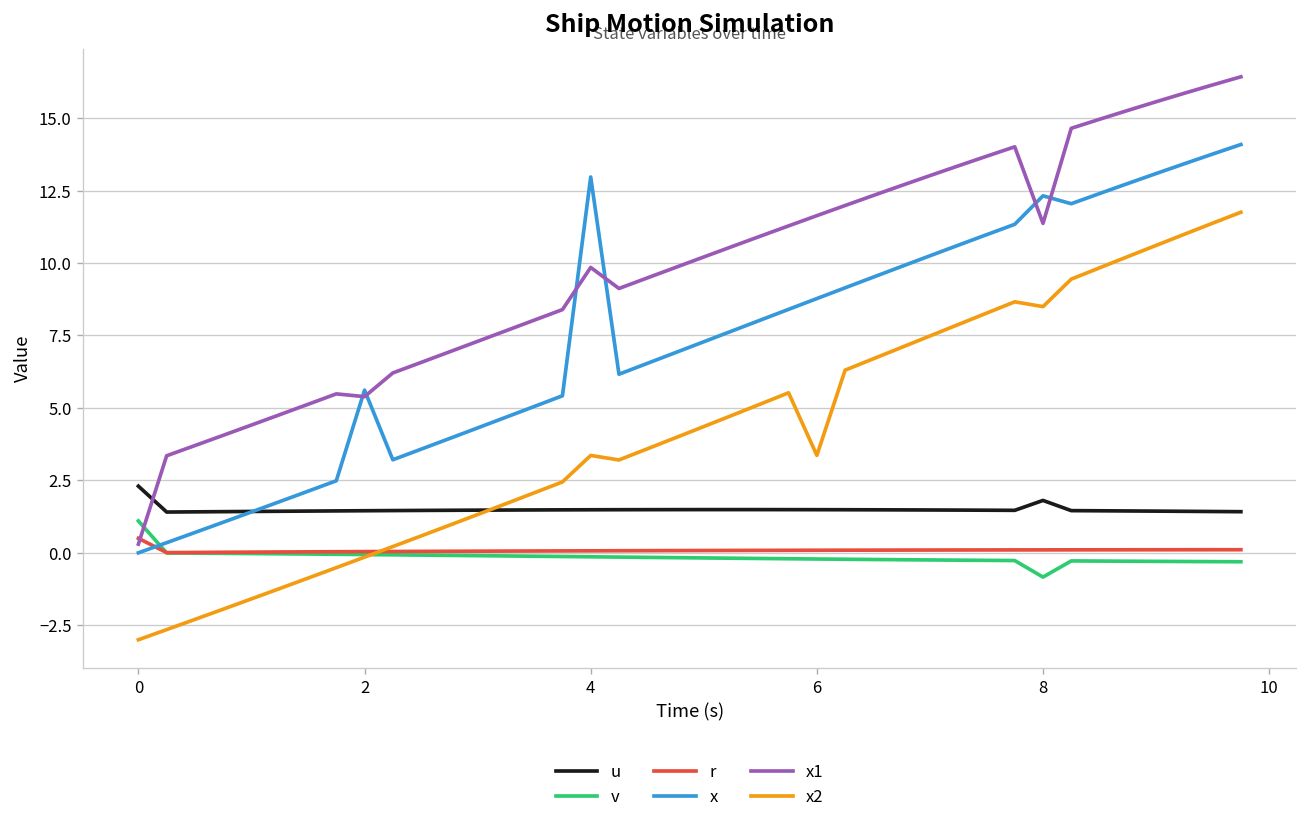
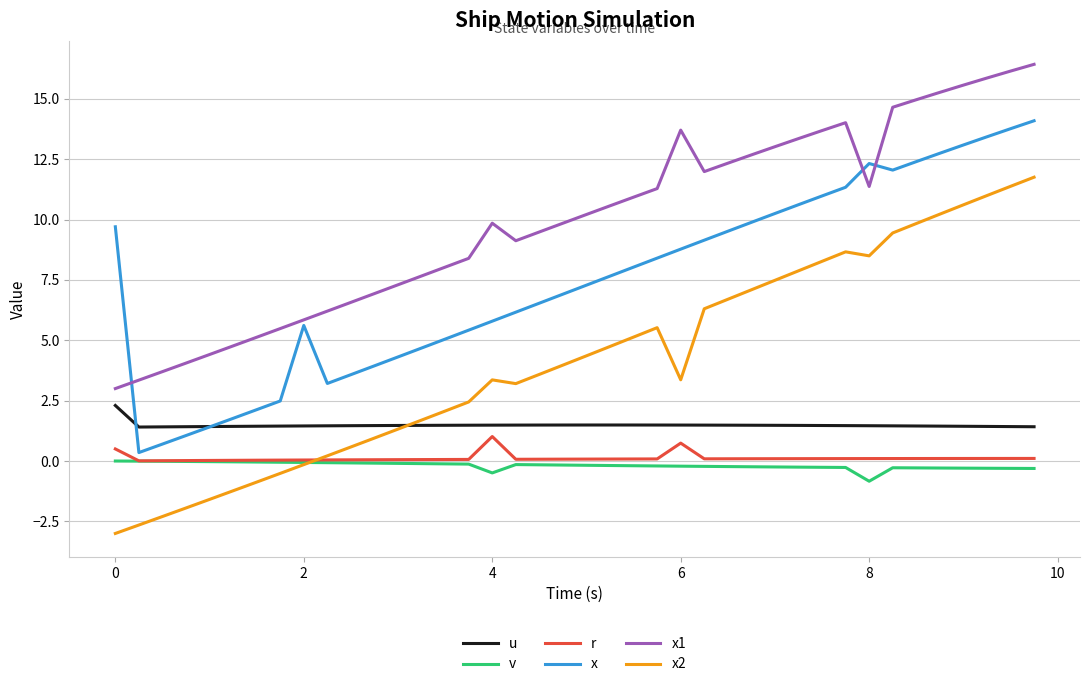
  {
    "u": {
      "0": 2.3,
      "2": 1.5,
      "4": 1.5,
      "6": 1.5,
-     "8": 1.8
+     "8": 1.5
    },
    "v": {
-     "0": 1.1,
-     "4": -0.1,
+     "0": 0.0,
+     "4": -0.5,
      "6": -0.2,
      "8": -0.8
    },
    "r": {
      "0": 0.5,
-     "4": 0.1,
-     "6": 0.1,
+     "4": 1.0,
+     "6": 0.7,
      "8": 0.1
    },
    "x": {
-     "0": 0.0,
+     "0": 9.7,
      "2": 5.6,
-     "4": 13.0,
+     "4": 5.8,
      "6": 8.8,
      "8": 12.3
    },
    "x1": {
-     "0": 0.3,
-     "2": 5.4,
+     "0": 3.0,
+     "2": 5.8,
      "4": 9.8,
-     "6": 11.6,
+     "6": 13.7,
      "8": 11.4
    },
    "x2": {
      "0": -3.0,
      "4": 3.4,
      "6": 3.4,
      "8": 8.5
    }
  }
